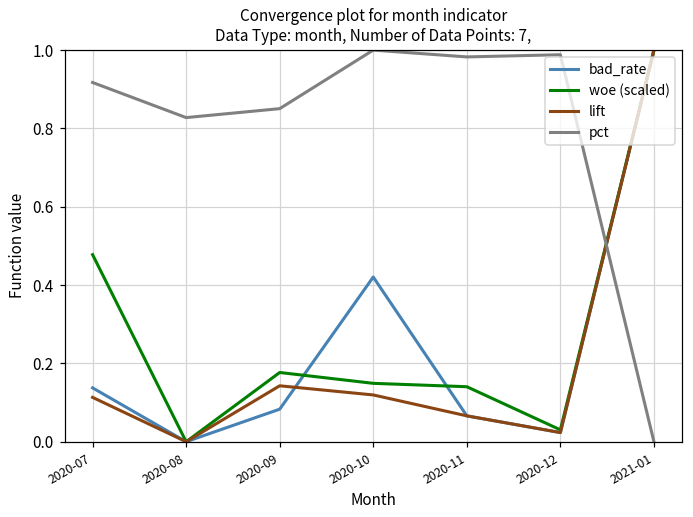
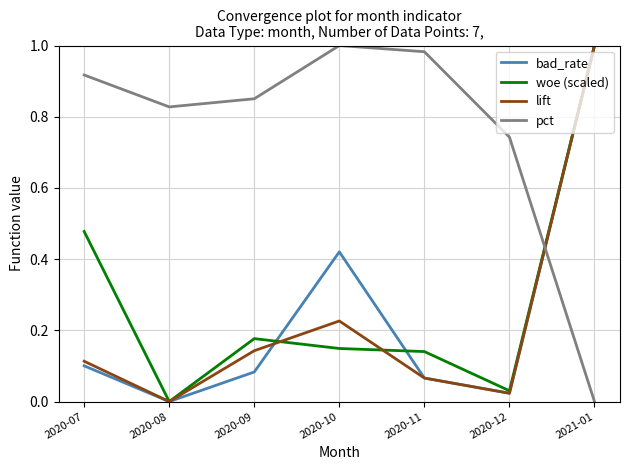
  {
    "bad_rate": {
-     "2020-07": 0.14,
+     "2020-07": 0.10,
      "2020-09": 0.08,
      "2020-10": 0.42
    },
    "woe (scaled)": {
      "2020-07": 0.48,
      "2020-09": 0.18,
      "2020-10": 0.15,
      "2020-11": 0.14
    },
    "lift": {
      "2020-07": 0.11,
      "2020-09": 0.14,
-     "2020-10": 0.12
+     "2020-10": 0.23
    },
    "pct": {
      "2020-07": 0.92,
      "2020-08": 0.83,
      "2020-09": 0.85,
      "2020-10": 1.00,
      "2020-11": 0.98,
-     "2020-12": 0.99,
+     "2020-12": 0.74,
      "2021-01": 0.00
    }
  }
